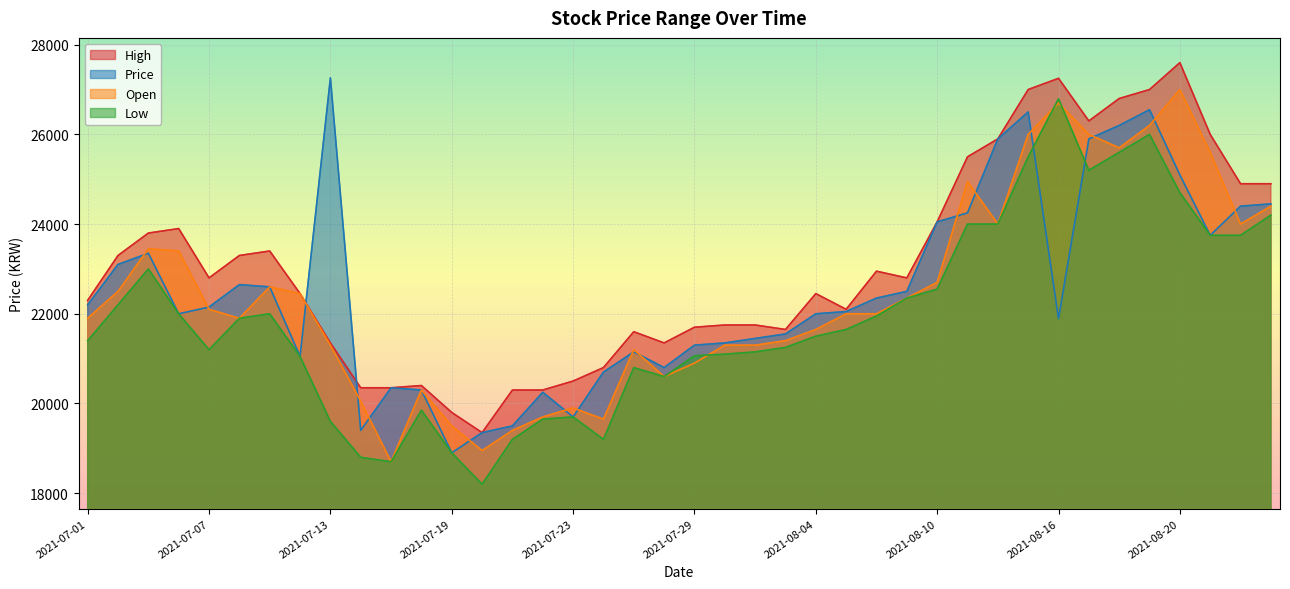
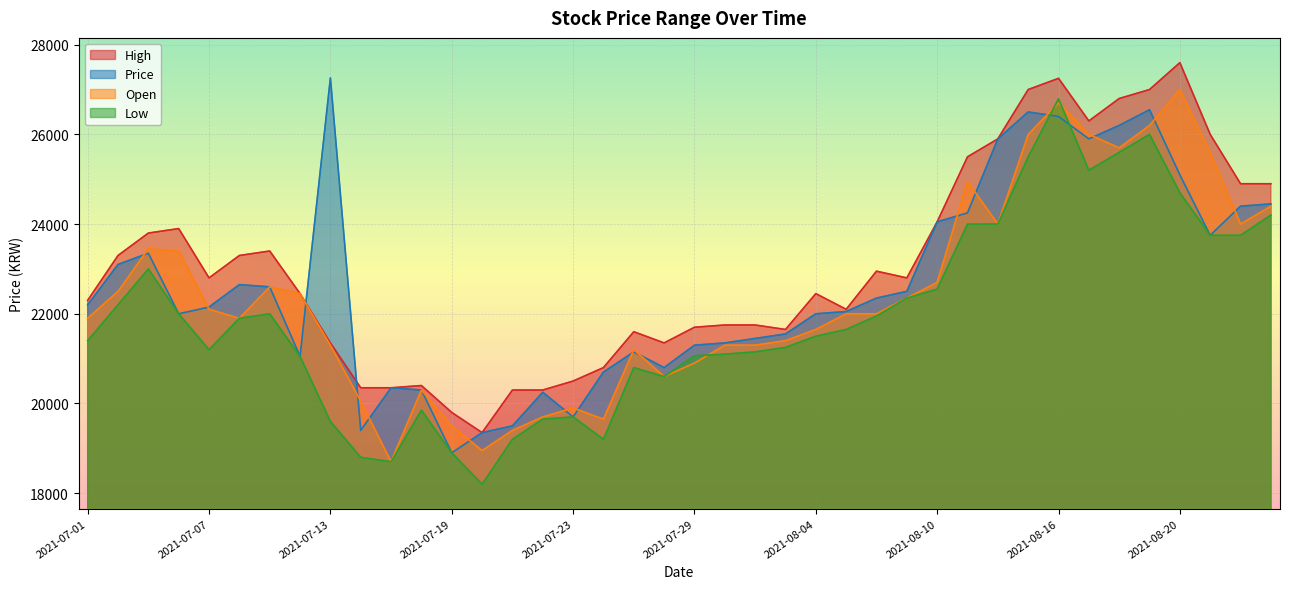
  {
    "High": {
      "2021-07-01": 22300,
      "2021-07-07": 22800,
      "2021-07-19": 19800,
      "2021-07-23": 20500,
      "2021-07-29": 21700,
      "2021-08-04": 22500,
      "2021-08-16": 27300,
      "2021-08-20": 27600
    },
    "Price": {
      "2021-07-01": 22200,
      "2021-07-13": 27300,
      "2021-07-29": 21300,
      "2021-08-04": 22000,
-     "2021-08-16": 21900,
+     "2021-08-16": 26400,
      "2021-08-20": 25100
    },
    "Open": {
      "2021-07-01": 21900,
      "2021-07-19": 19500,
      "2021-07-23": 19900,
      "2021-07-29": 20900,
      "2021-08-04": 21700,
      "2021-08-10": 22700,
      "2021-08-16": 26700,
      "2021-08-20": 27000
    },
    "Low": {
      "2021-07-01": 21400,
      "2021-07-07": 21200,
      "2021-07-13": 19600,
      "2021-07-29": 21100,
      "2021-08-04": 21500,
      "2021-08-10": 22600,
      "2021-08-16": 26800,
      "2021-08-20": 24700
    }
  }
